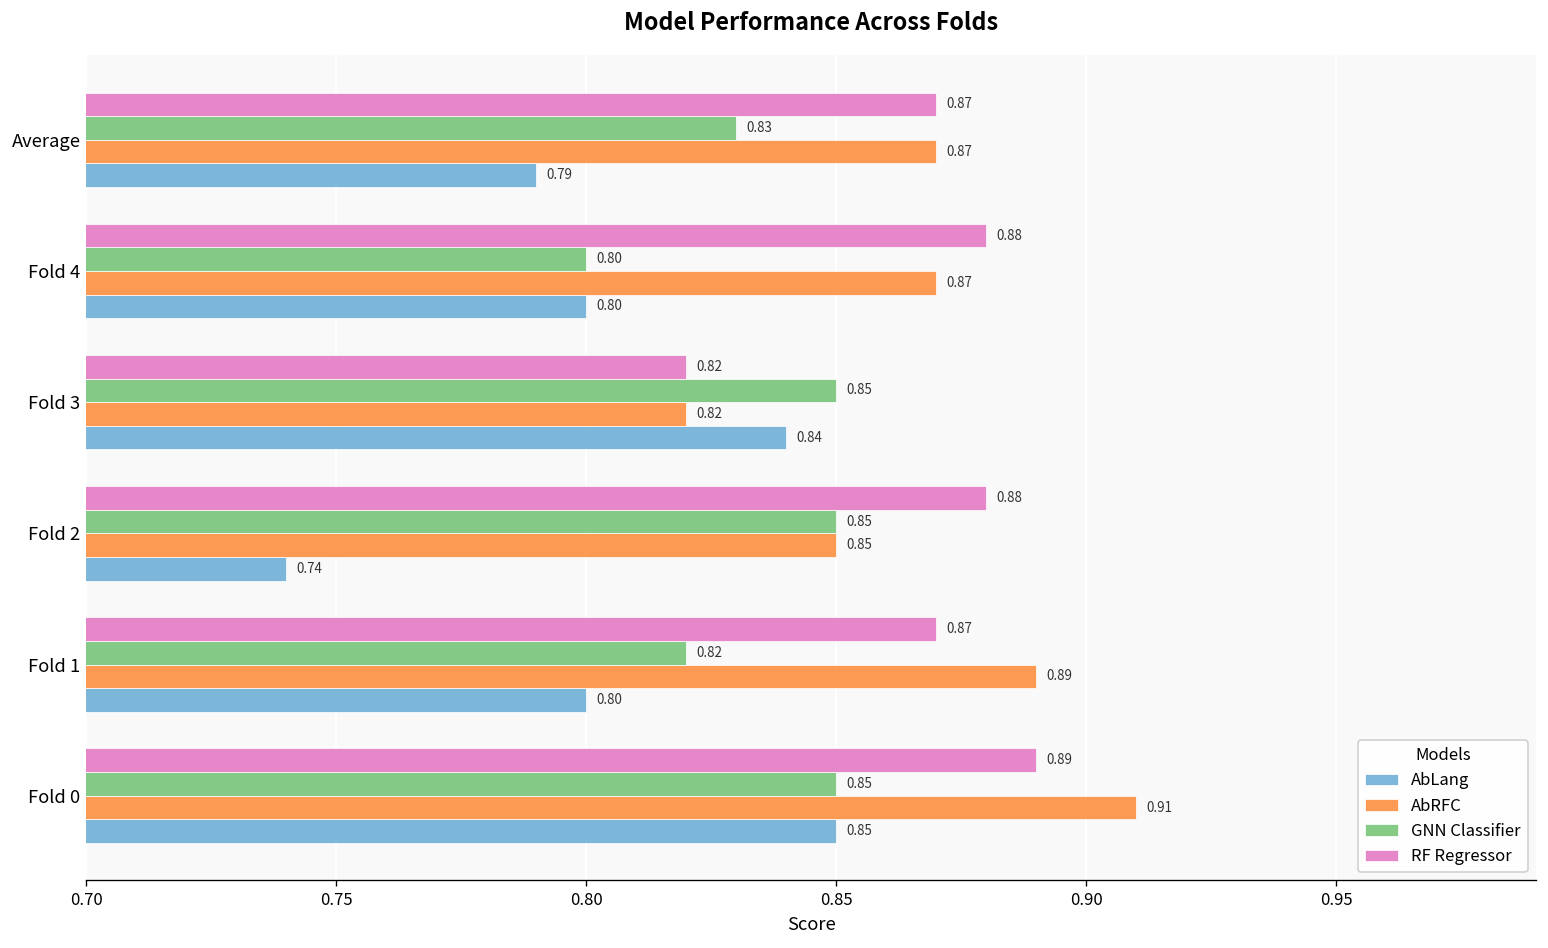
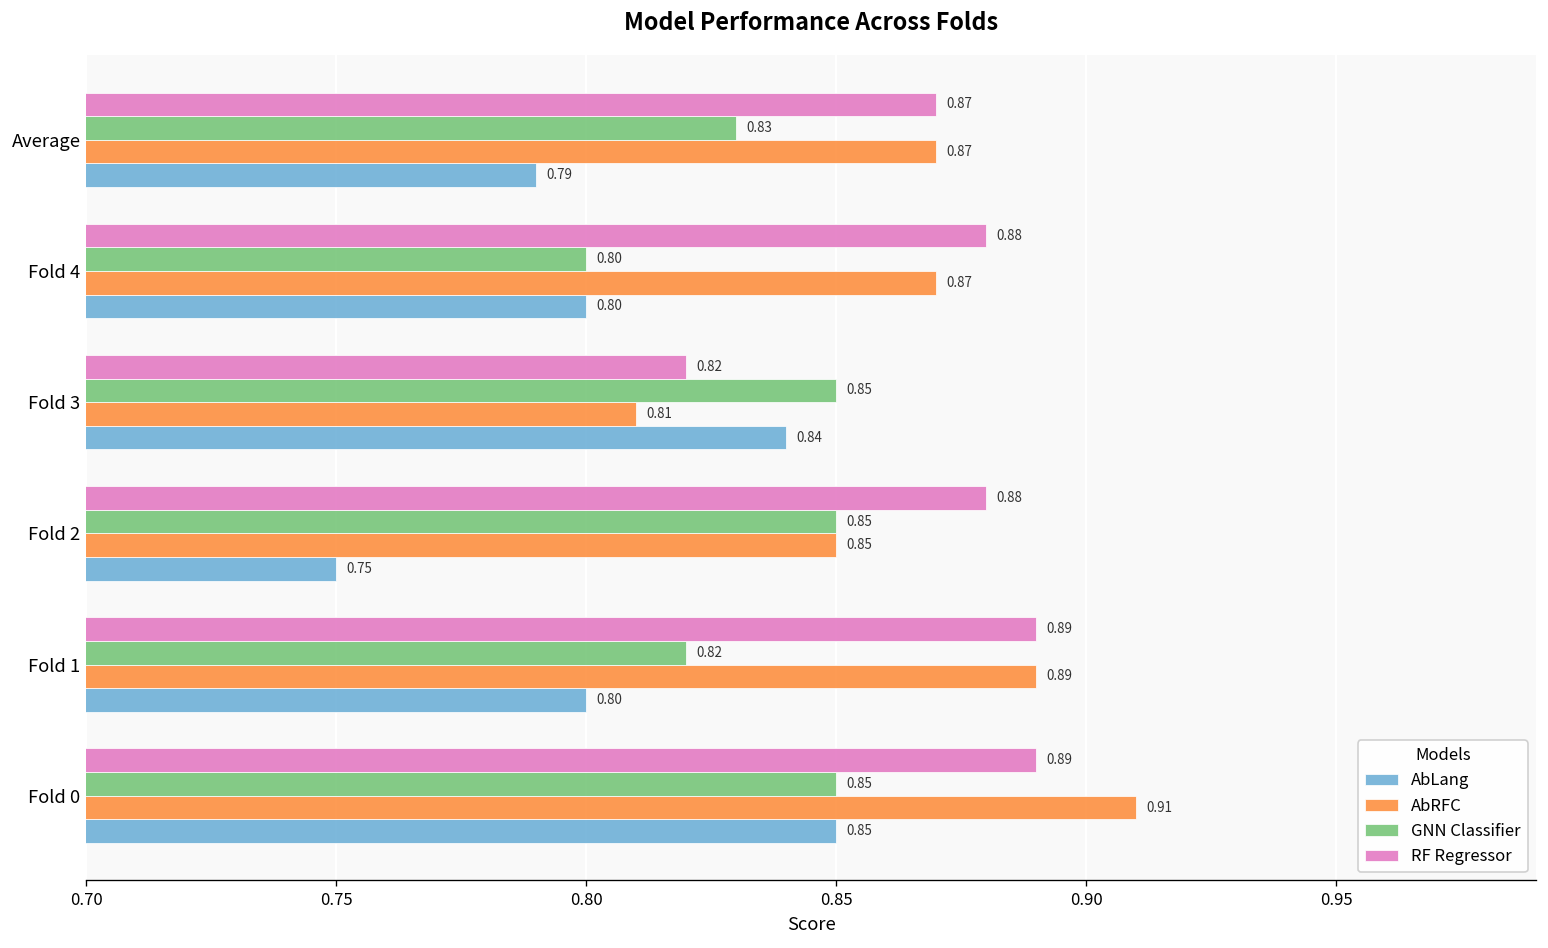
  {
    "AbLang": {
      "Average": 0.79,
      "Fold 4": 0.80,
      "Fold 3": 0.84,
-     "Fold 2": 0.74,
+     "Fold 2": 0.75,
      "Fold 1": 0.80,
      "Fold 0": 0.85
    },
    "AbRFC": {
      "Average": 0.87,
      "Fold 4": 0.87,
-     "Fold 3": 0.82,
+     "Fold 3": 0.81,
      "Fold 2": 0.85,
      "Fold 1": 0.89,
      "Fold 0": 0.91
    },
    "GNN Classifier": {
      "Average": 0.83,
      "Fold 4": 0.80,
      "Fold 3": 0.85,
      "Fold 2": 0.85,
      "Fold 1": 0.82,
      "Fold 0": 0.85
    },
    "RF Regressor": {
      "Average": 0.87,
      "Fold 4": 0.88,
      "Fold 3": 0.82,
      "Fold 2": 0.88,
-     "Fold 1": 0.87,
+     "Fold 1": 0.89,
      "Fold 0": 0.89
    }
  }
